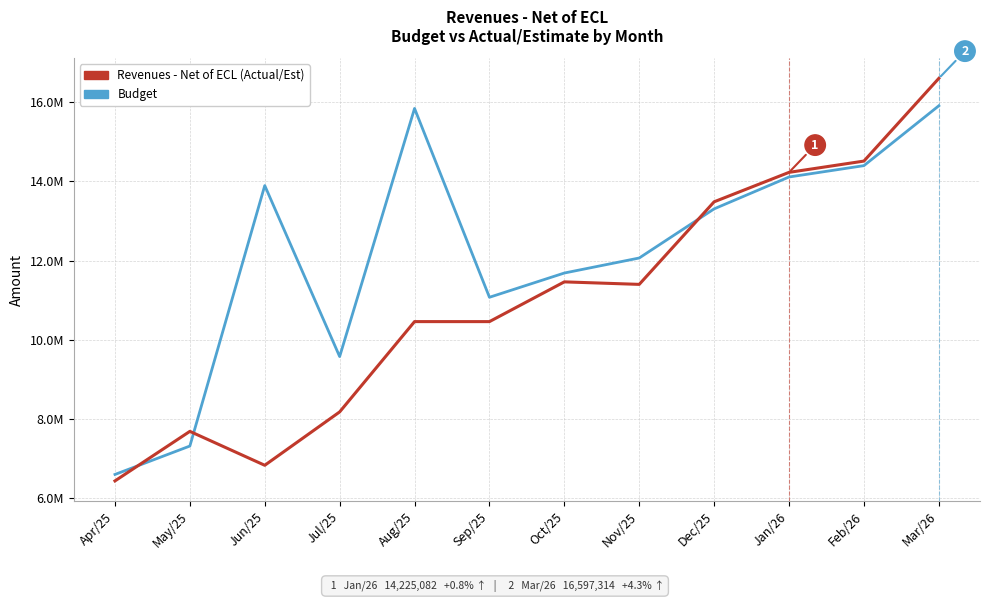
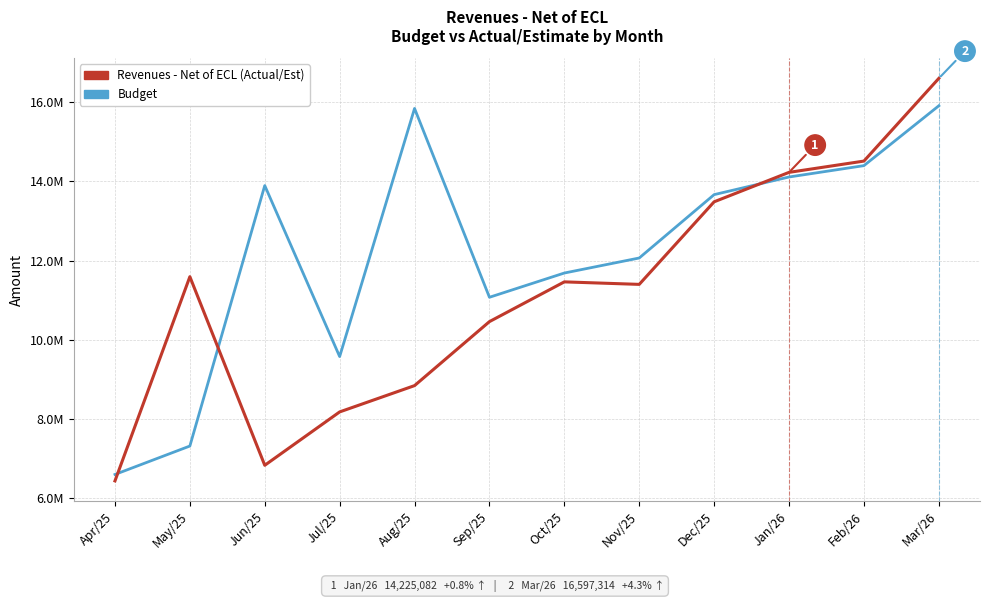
  {
    "Revenues - Net of ECL (Actual/Est)": {
      "Apr/25": 6400000,
-     "May/25": 7700000,
+     "May/25": 11600000,
      "Jun/25": 6800000,
      "Jul/25": 8200000,
-     "Aug/25": 10500000,
+     "Aug/25": 8800000,
      "Sep/25": 10500000,
      "Oct/25": 11500000,
      "Nov/25": 11400000,
      "Dec/25": 13500000,
      "Jan/26": 14200000,
      "Feb/26": 14500000,
      "Mar/26": 16600000
    },
    "Budget": {
      "Apr/25": 6600000,
      "May/25": 7300000,
      "Jun/25": 13900000,
      "Jul/25": 9600000,
      "Aug/25": 15800000,
      "Sep/25": 11100000,
      "Oct/25": 11700000,
      "Nov/25": 12100000,
-     "Dec/25": 13300000,
+     "Dec/25": 13700000,
      "Jan/26": 14100000,
      "Feb/26": 14400000,
      "Mar/26": 15900000
    }
  }
